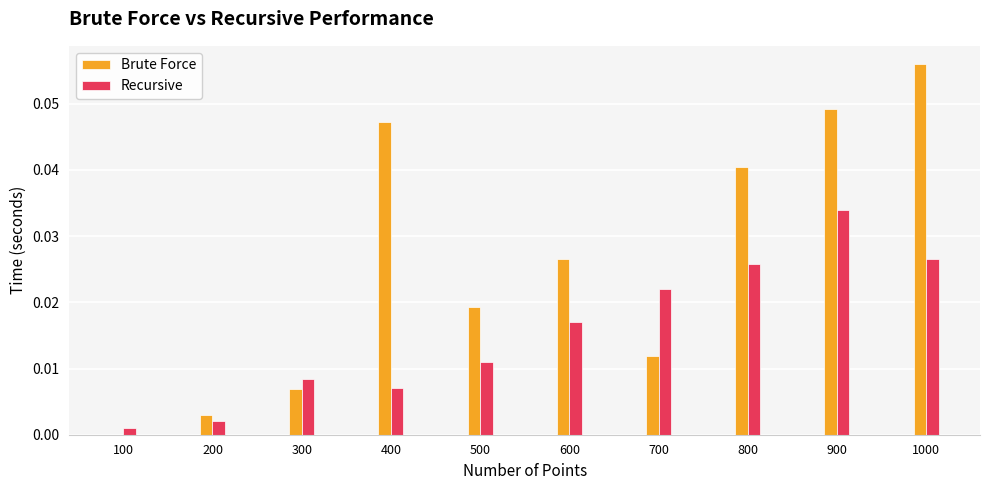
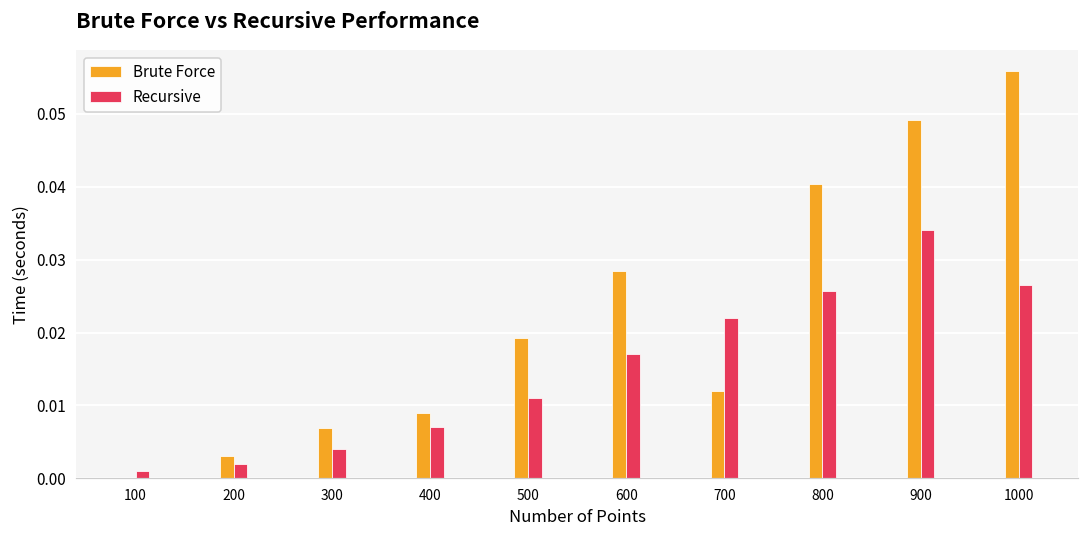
  {
    "Brute Force": {
      "100": 0.000,
      "200": 0.003,
      "300": 0.007,
-     "400": 0.047,
+     "400": 0.009,
      "500": 0.019,
-     "600": 0.027,
+     "600": 0.028,
      "700": 0.012,
      "800": 0.040,
      "900": 0.049,
      "1000": 0.056
    },
    "Recursive": {
      "100": 0.001,
      "200": 0.002,
-     "300": 0.008,
+     "300": 0.004,
      "400": 0.007,
      "500": 0.011,
      "600": 0.017,
      "700": 0.022,
      "800": 0.026,
      "900": 0.034,
      "1000": 0.027
    }
  }
